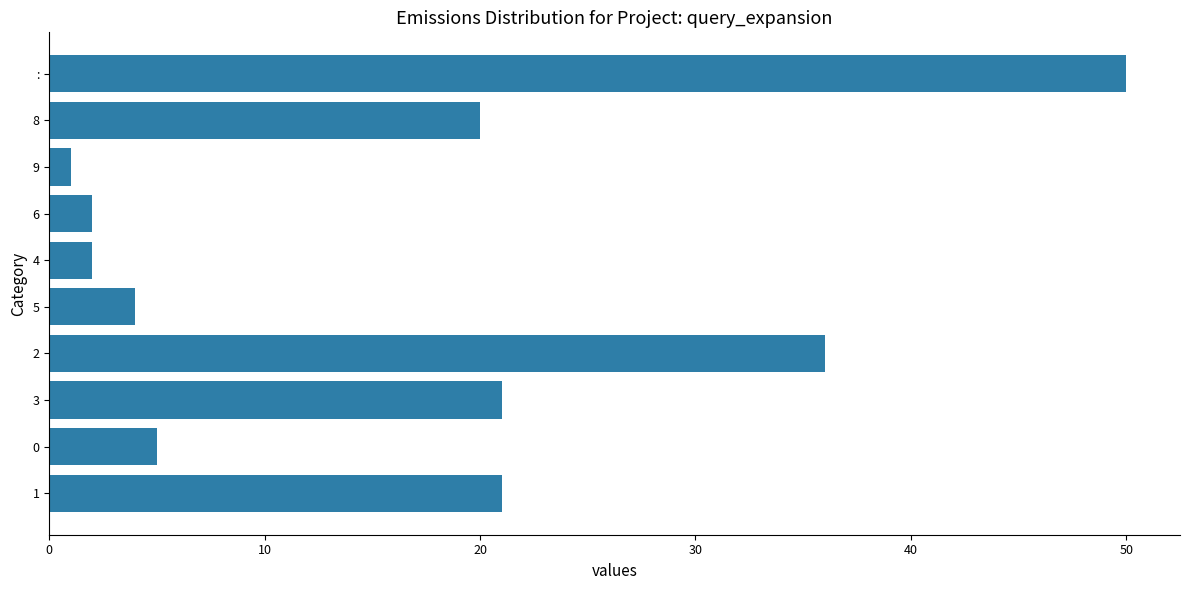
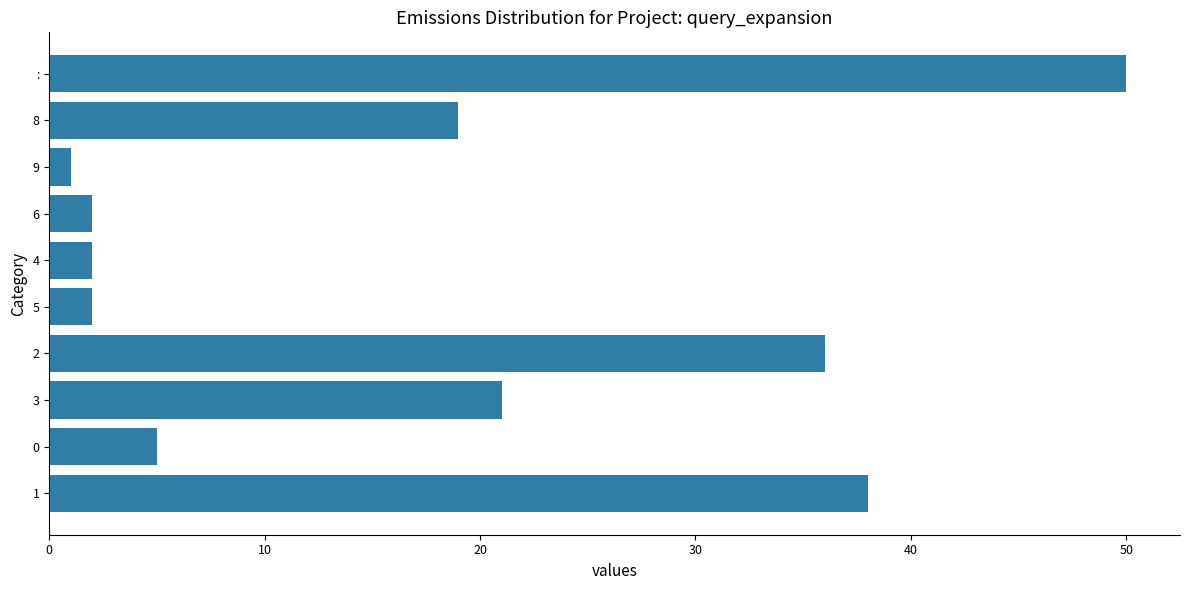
  {
    ":": 50,
-   "8": 20,
+   "8": 19,
    "9": 1,
    "6": 2,
    "4": 2,
-   "5": 4,
+   "5": 2,
    "2": 36,
    "3": 21,
    "0": 5,
-   "1": 21
+   "1": 38
  }
